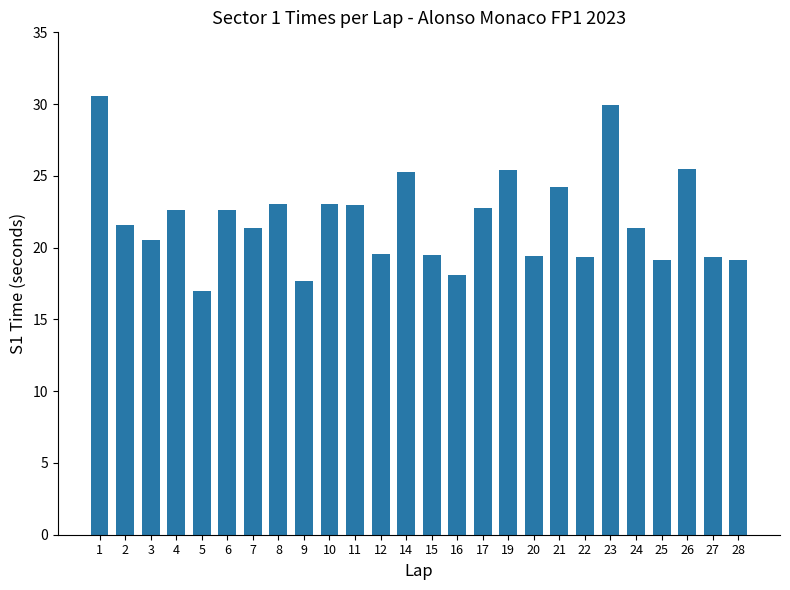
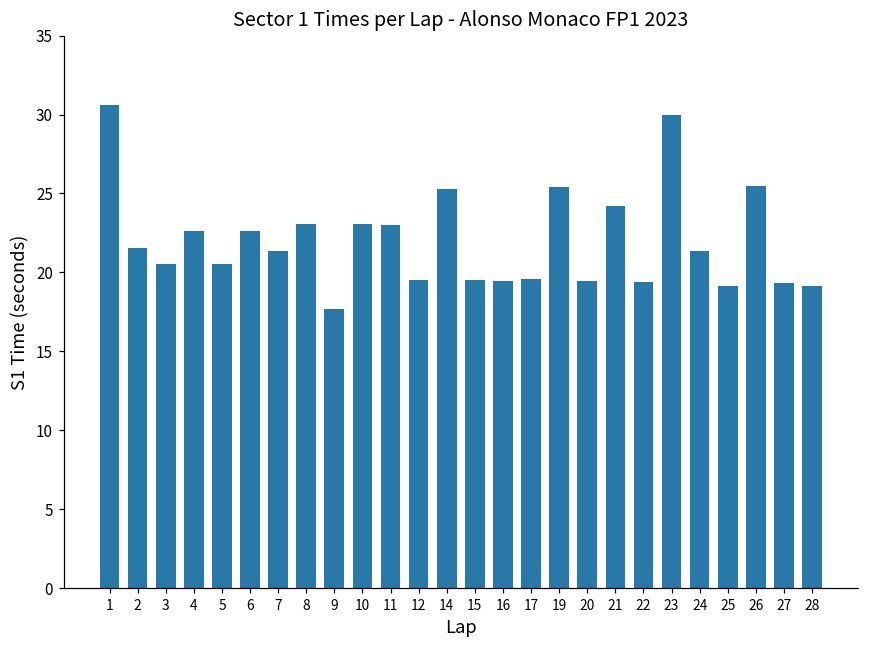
  {
    "1": 30.6,
    "2": 21.6,
    "3": 20.5,
    "4": 22.6,
-   "5": 17.0,
+   "5": 20.5,
    "6": 22.6,
    "7": 21.4,
    "8": 23.0,
    "9": 17.7,
    "10": 23.1,
    "11": 23.0,
    "12": 19.5,
    "14": 25.3,
    "15": 19.5,
-   "16": 18.1,
-   "17": 22.8,
+   "16": 19.5,
+   "17": 19.6,
    "19": 25.4,
    "20": 19.4,
    "21": 24.2,
    "22": 19.4,
    "23": 30.0,
    "24": 21.4,
    "25": 19.1,
    "26": 25.5,
    "27": 19.3,
    "28": 19.2
  }
